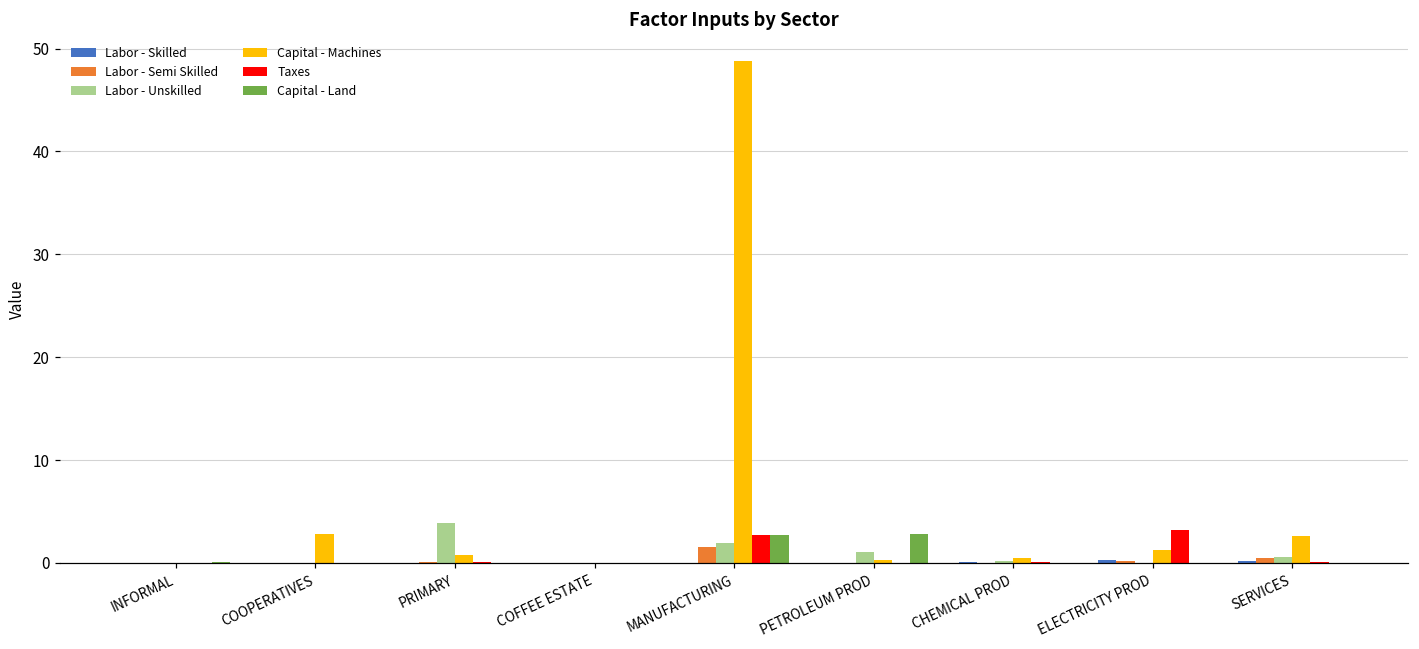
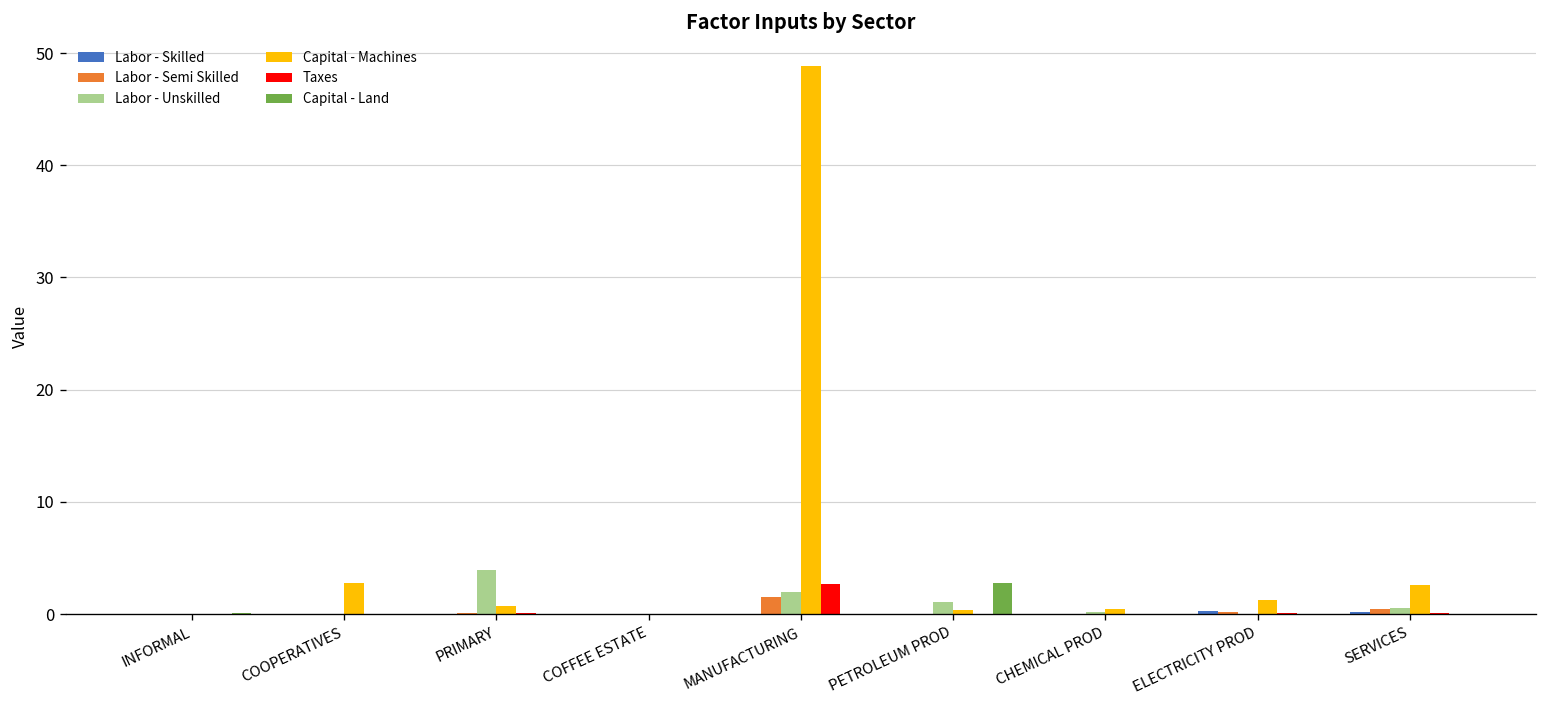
  {
    "Labor - Skilled": {
      "COFFEE ESTATE": 0,
      "ELECTRICITY PROD": 0
    },
    "Labor - Semi Skilled": {
      "MANUFACTURING": 2,
      "SERVICES": 0
    },
    "Labor - Unskilled": {
      "PRIMARY": 4,
      "MANUFACTURING": 2,
      "PETROLEUM PROD": 1,
      "SERVICES": 1
    },
    "Capital - Machines": {
      "COOPERATIVES": 3,
      "PRIMARY": 1,
      "COFFEE ESTATE": 0,
      "MANUFACTURING": 49,
      "PETROLEUM PROD": 0,
      "CHEMICAL PROD": 0,
      "ELECTRICITY PROD": 1,
      "SERVICES": 3
    },
    "Taxes": {
      "INFORMAL": 0,
      "COOPERATIVES": 0,
      "MANUFACTURING": 3,
-     "ELECTRICITY PROD": 3
+     "ELECTRICITY PROD": 0
    },
    "Capital - Land": {
-     "MANUFACTURING": 3,
+     "MANUFACTURING": 0,
      "PETROLEUM PROD": 3,
      "CHEMICAL PROD": 0,
      "ELECTRICITY PROD": 0,
      "SERVICES": 0
    }
  }
